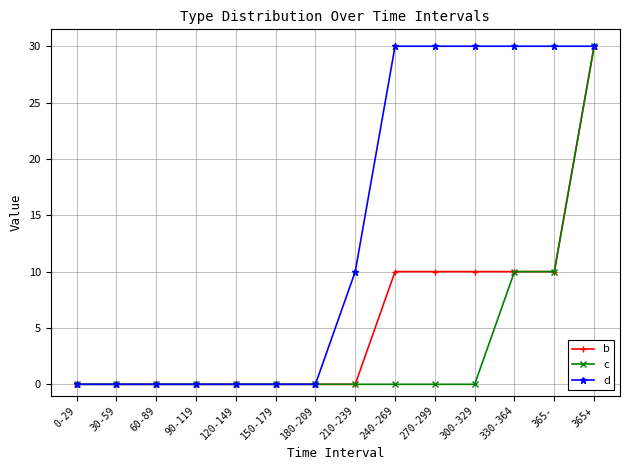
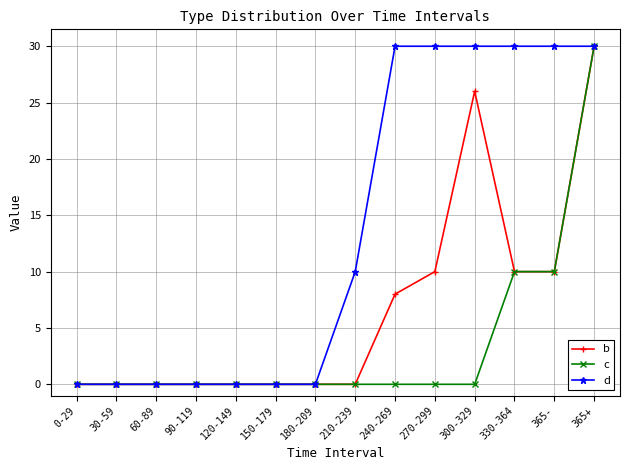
  {
    "b": {
-     "240-269": 10,
+     "240-269": 8,
      "270-299": 10,
-     "300-329": 10
+     "300-329": 26
    },
    "c": {
      "240-269": 0,
      "270-299": 0,
      "300-329": 0
    },
    "d": {
      "210-239": 10,
      "240-269": 30,
      "270-299": 30,
      "300-329": 30,
      "330-364": 30,
      "365-": 30
    }
  }
